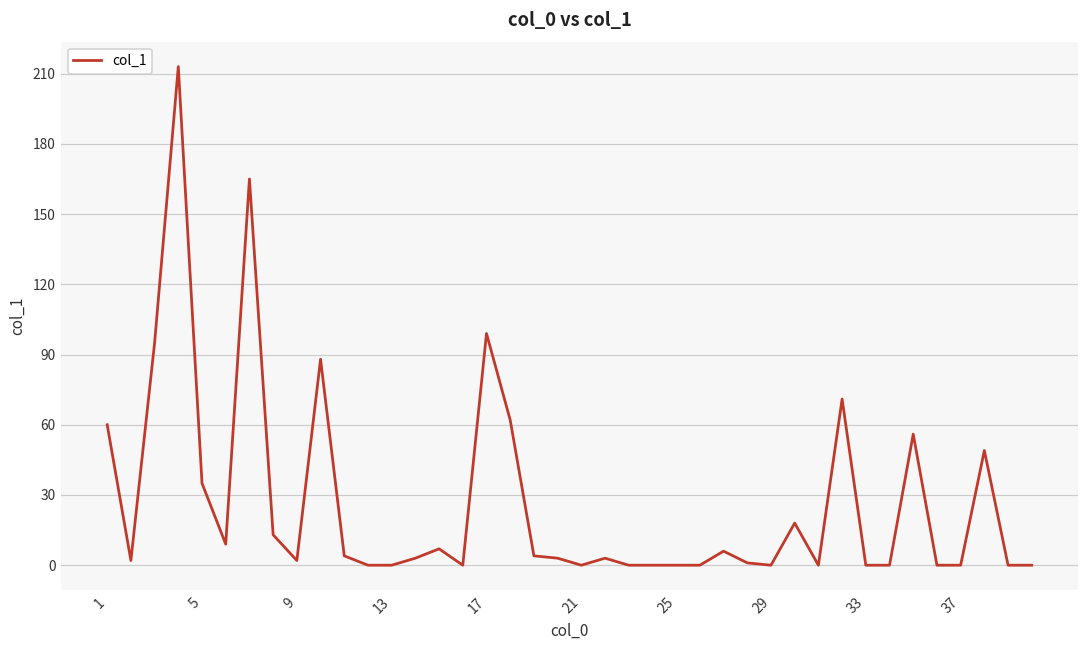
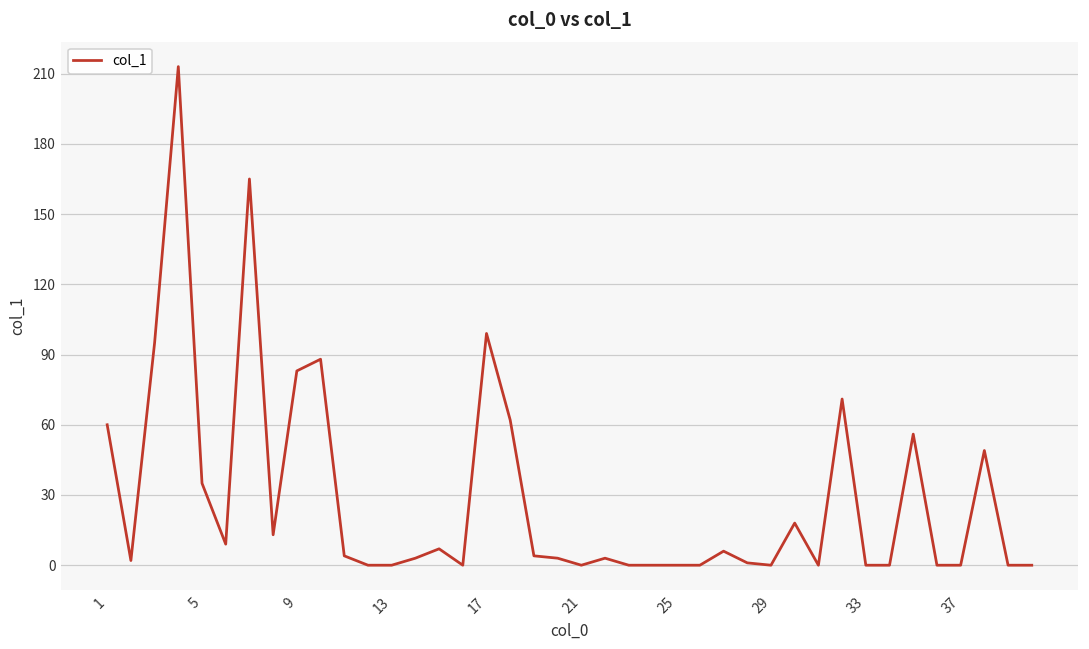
  {
    "1": 60,
    "5": 35,
-   "9": 2,
+   "9": 83,
    "13": 0,
    "17": 99,
    "21": 0,
    "25": 0,
    "29": 0,
    "33": 0,
    "37": 0
  }
